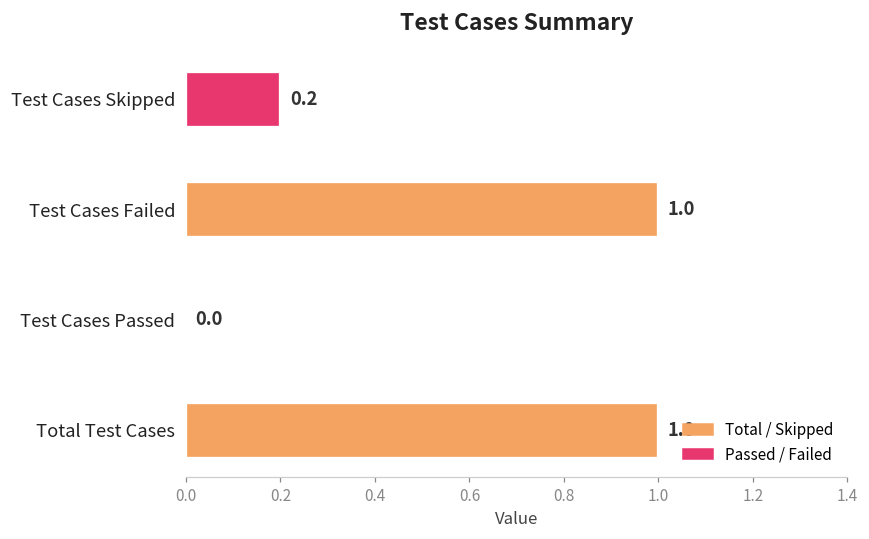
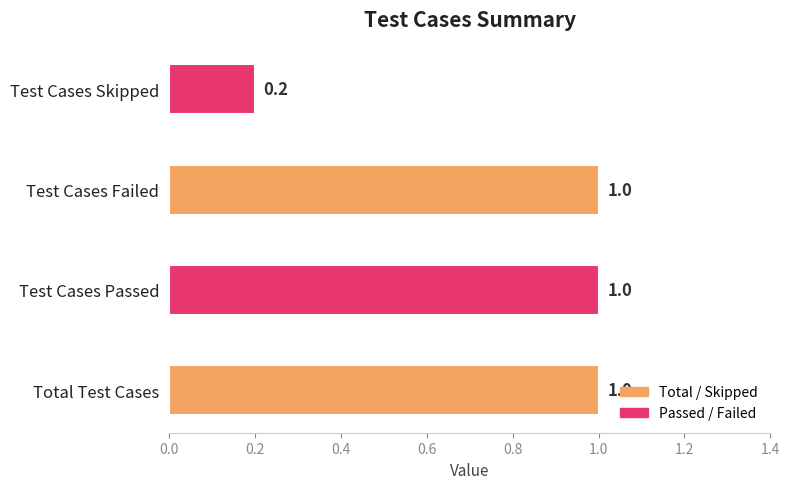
  {
    "Test Cases Skipped": 0.2,
    "Test Cases Failed": 1.0,
-   "Test Cases Passed": 0.0,
+   "Test Cases Passed": 1.0,
    "Total Test Cases": 1.0
  }
